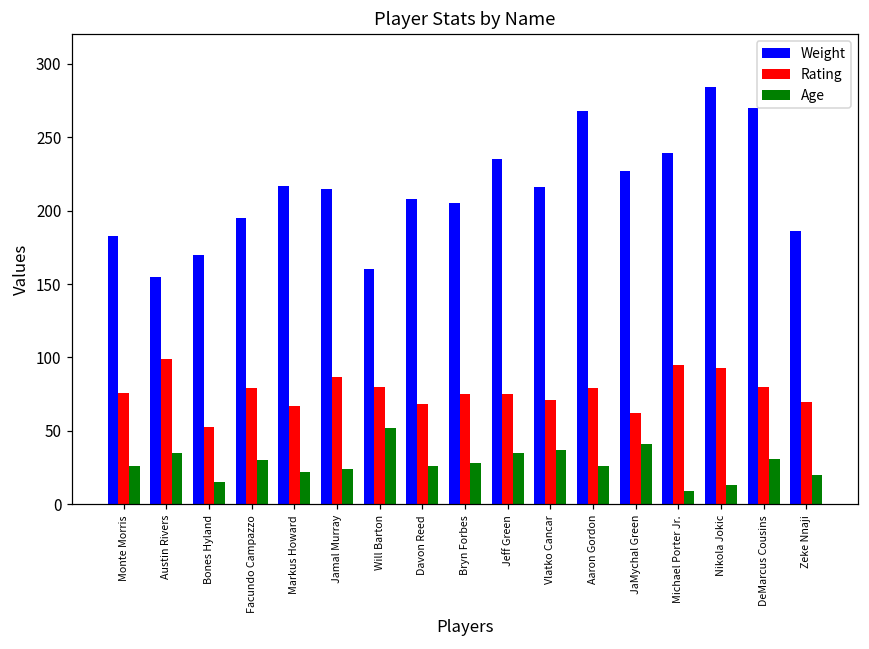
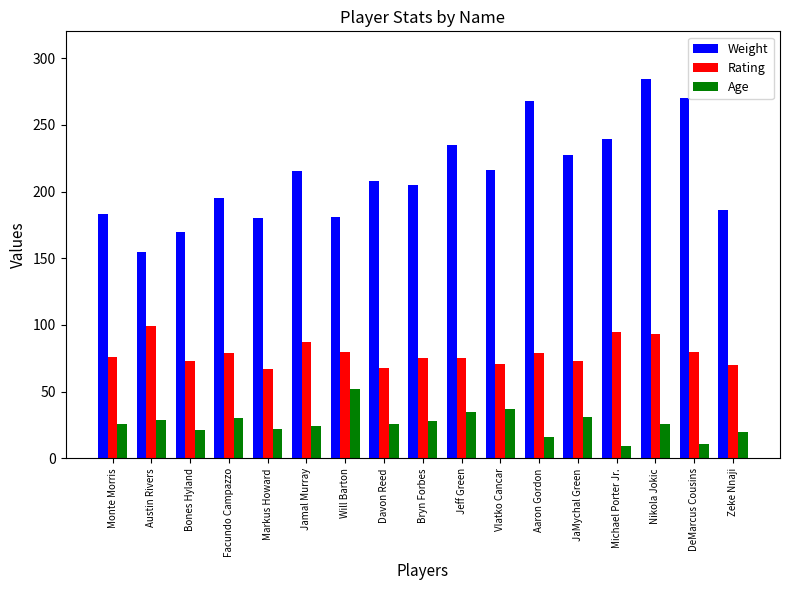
  {
    "Weight": {
      "Monte Morris": 183,
      "Austin Rivers": 155,
      "Bones Hyland": 170,
      "Facundo Campazzo": 195,
-     "Markus Howard": 217,
+     "Markus Howard": 180,
      "Jamal Murray": 215,
-     "Will Barton": 160,
+     "Will Barton": 181,
      "Davon Reed": 208,
      "Bryn Forbes": 205,
      "Jeff Green": 235,
      "Vlatko Cancar": 216,
      "Aaron Gordon": 268,
      "JaMychal Green": 227,
      "Michael Porter Jr.": 239,
      "Nikola Jokic": 284,
      "DeMarcus Cousins": 270,
      "Zeke Nnaji": 186
    },
    "Rating": {
      "Monte Morris": 76,
      "Austin Rivers": 99,
-     "Bones Hyland": 53,
+     "Bones Hyland": 73,
      "Facundo Campazzo": 79,
      "Markus Howard": 67,
      "Jamal Murray": 87,
      "Will Barton": 80,
      "Davon Reed": 68,
      "Bryn Forbes": 75,
      "Jeff Green": 75,
      "Vlatko Cancar": 71,
      "Aaron Gordon": 79,
-     "JaMychal Green": 62,
+     "JaMychal Green": 73,
      "Michael Porter Jr.": 95,
      "Nikola Jokic": 93,
      "DeMarcus Cousins": 80,
      "Zeke Nnaji": 70
    },
    "Age": {
      "Monte Morris": 26,
-     "Austin Rivers": 35,
-     "Bones Hyland": 15,
+     "Austin Rivers": 29,
+     "Bones Hyland": 21,
      "Facundo Campazzo": 30,
      "Markus Howard": 22,
      "Jamal Murray": 24,
      "Will Barton": 52,
      "Davon Reed": 26,
      "Bryn Forbes": 28,
      "Jeff Green": 35,
      "Vlatko Cancar": 37,
-     "Aaron Gordon": 26,
-     "JaMychal Green": 41,
+     "Aaron Gordon": 16,
+     "JaMychal Green": 31,
      "Michael Porter Jr.": 9,
-     "Nikola Jokic": 13,
-     "DeMarcus Cousins": 31,
+     "Nikola Jokic": 26,
+     "DeMarcus Cousins": 11,
      "Zeke Nnaji": 20
    }
  }
